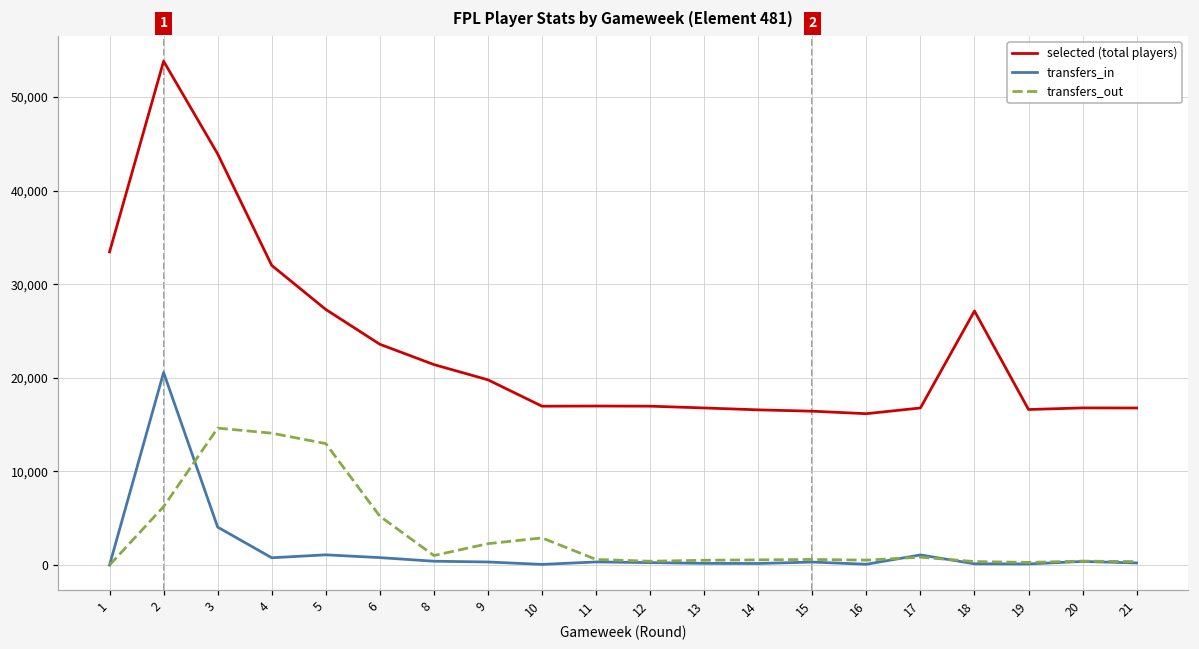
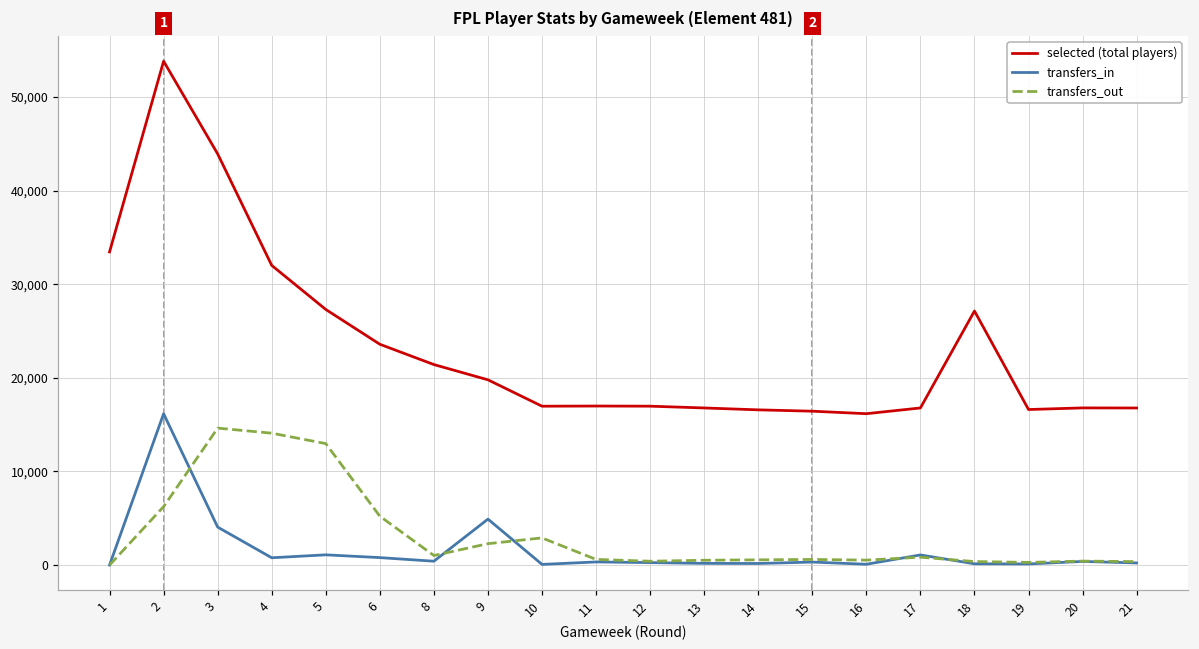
  {
    "selected (total players)": {
      "1": "33,000",
      "2": "54,000",
      "3": "44,000",
      "4": "32,000",
      "5": "27,000",
      "6": "24,000",
      "8": "21,000",
      "9": "20,000",
      "10": "17,000",
      "11": "17,000",
      "12": "17,000",
      "13": "17,000",
      "14": "17,000",
      "15": "16,000",
      "16": "16,000",
      "17": "17,000",
      "18": "27,000",
      "19": "17,000",
      "20": "17,000",
      "21": "17,000"
    },
    "transfers_in": {
-     "2": "21,000",
+     "2": "16,000",
      "3": "4,000",
      "4": "1,000",
      "5": "1,000",
      "6": "1,000",
      "8": "0",
-     "9": "0",
+     "9": "5,000",
      "10": "0",
      "13": "0",
      "14": "0",
      "16": "0"
    },
    "transfers_out": {
      "2": "6,000",
      "3": "15,000",
      "4": "14,000",
      "5": "13,000",
      "6": "5,000",
      "8": "1,000",
      "9": "2,000",
      "10": "3,000",
      "13": "1,000",
      "14": "1,000",
      "16": "1,000"
    }
  }
